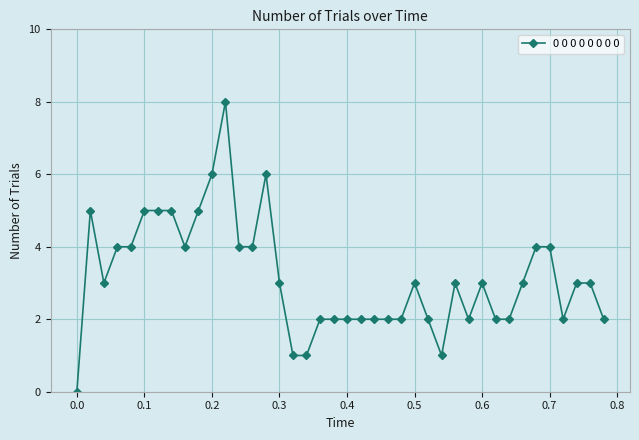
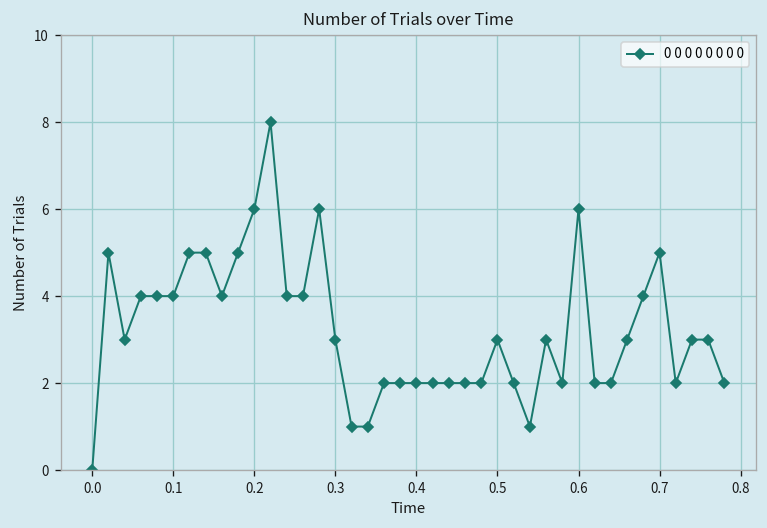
  {
    "0.0": 0,
-   "0.1": 5,
+   "0.1": 4,
    "0.2": 6,
    "0.3": 3,
    "0.4": 2,
    "0.5": 3,
-   "0.6": 3,
-   "0.7": 4
+   "0.6": 6,
+   "0.7": 5
  }
